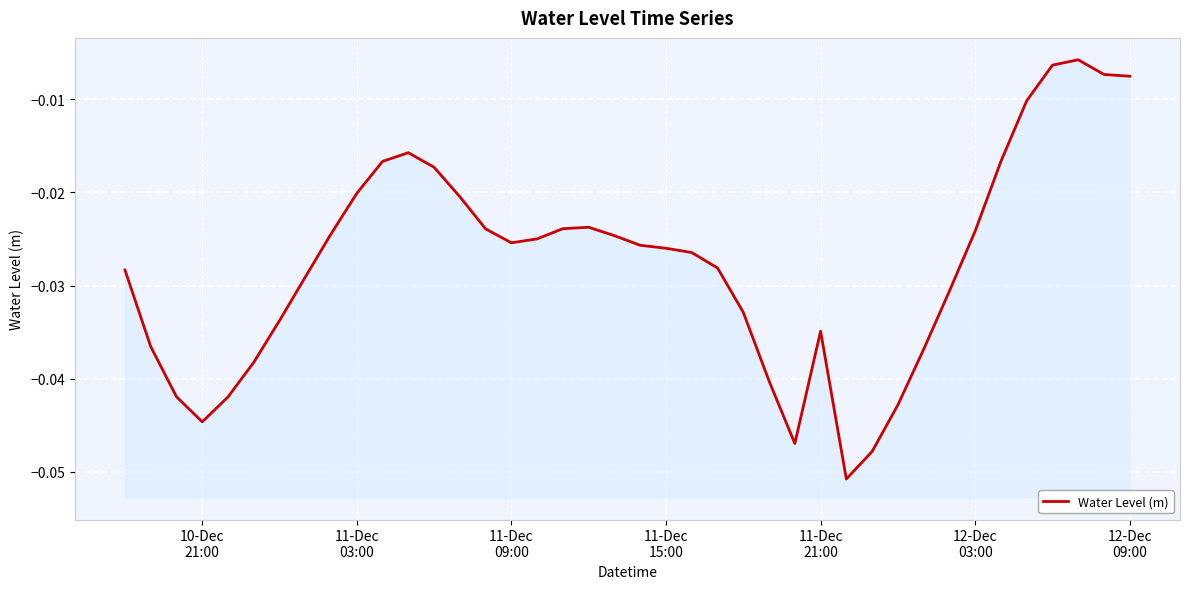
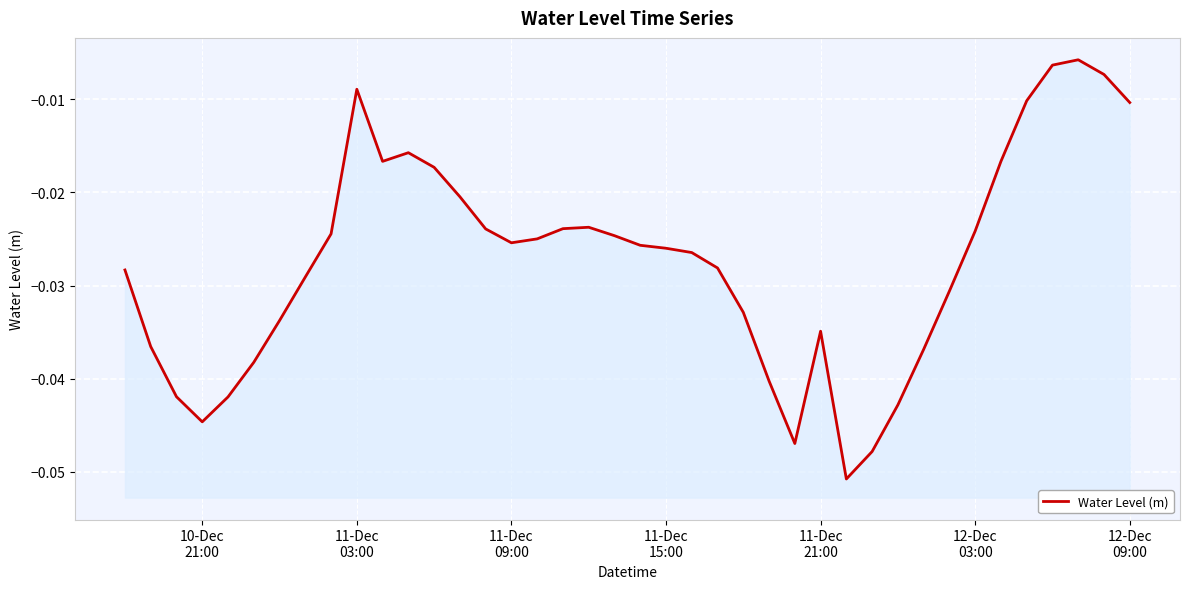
  {
    "10-Dec 21:00": -0.045,
-   "11-Dec 03:00": -0.020,
+   "11-Dec 03:00": -0.009,
    "11-Dec 09:00": -0.025,
    "11-Dec 15:00": -0.026,
    "11-Dec 21:00": -0.035,
    "12-Dec 03:00": -0.024,
-   "12-Dec 09:00": -0.008
+   "12-Dec 09:00": -0.010
  }
